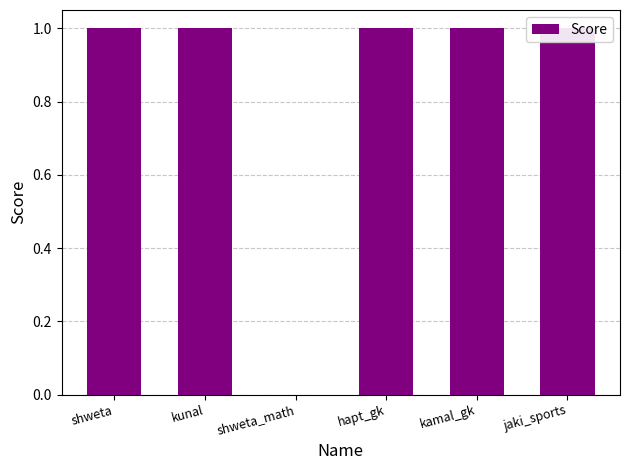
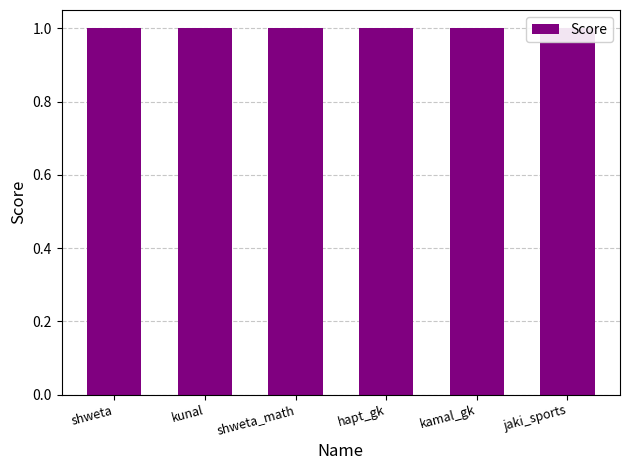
  {
    "shweta": 1,
    "kunal": 1,
-   "shweta_math": 0,
+   "shweta_math": 1,
    "hapt_gk": 1,
    "kamal_gk": 1
  }
